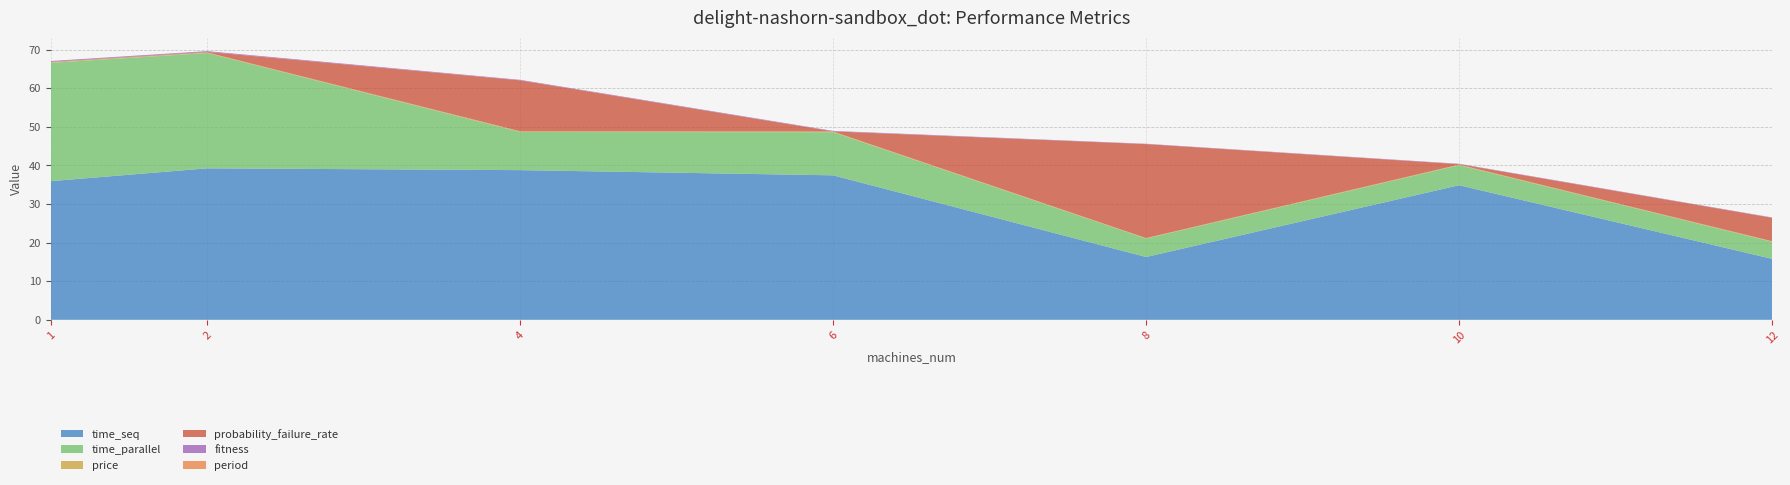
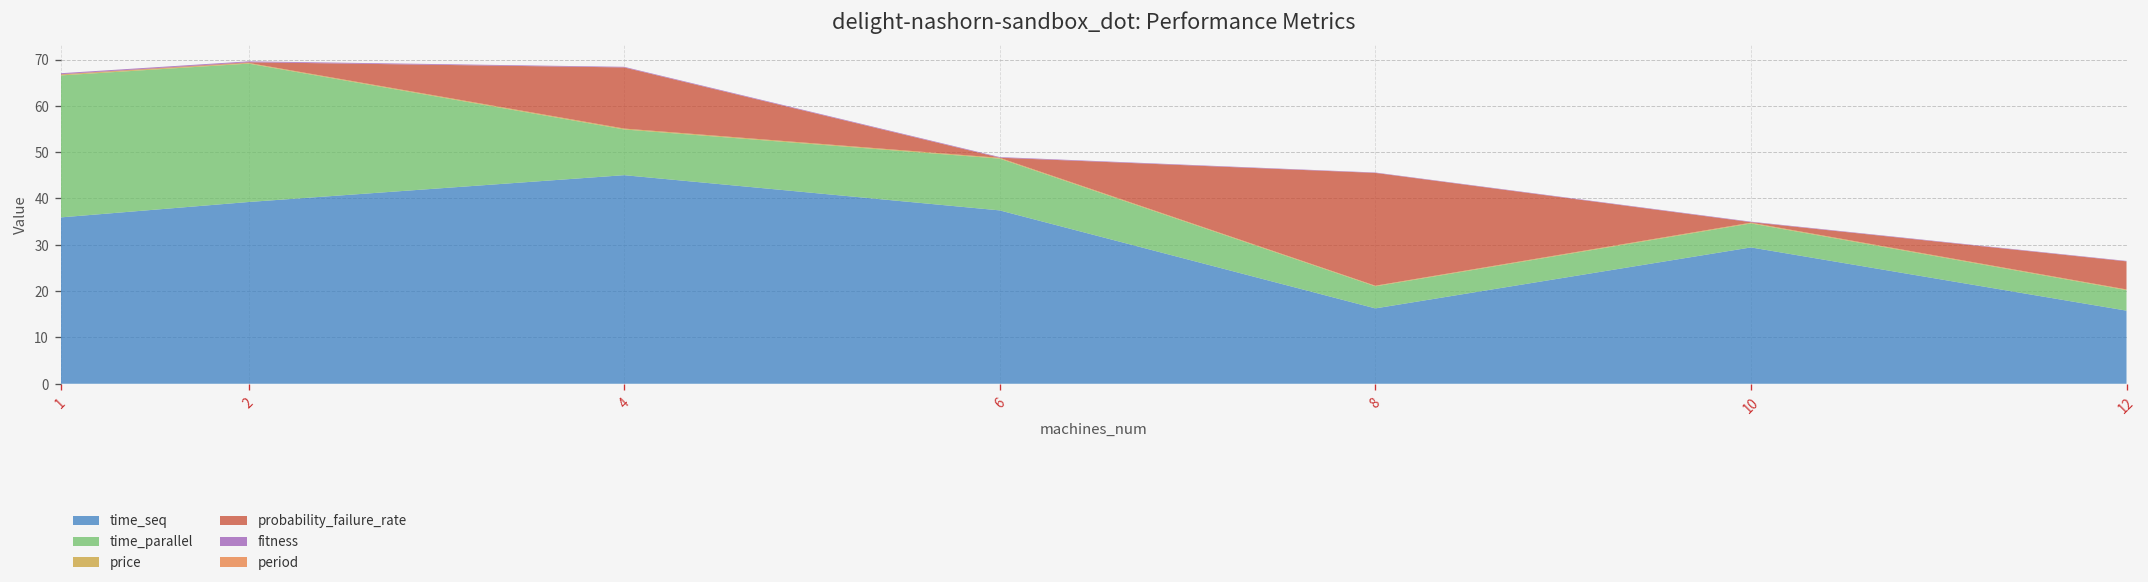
  {
    "time_seq": {
      "1": 36,
      "2": 39,
-     "4": 39,
+     "4": 45,
      "6": 37,
      "8": 16,
-     "10": 35,
+     "10": 29,
      "12": 16
    }
  }
